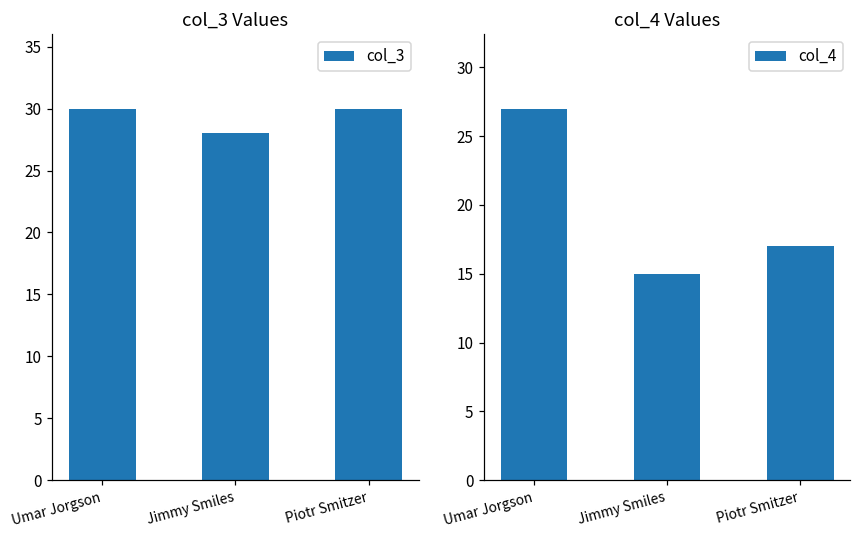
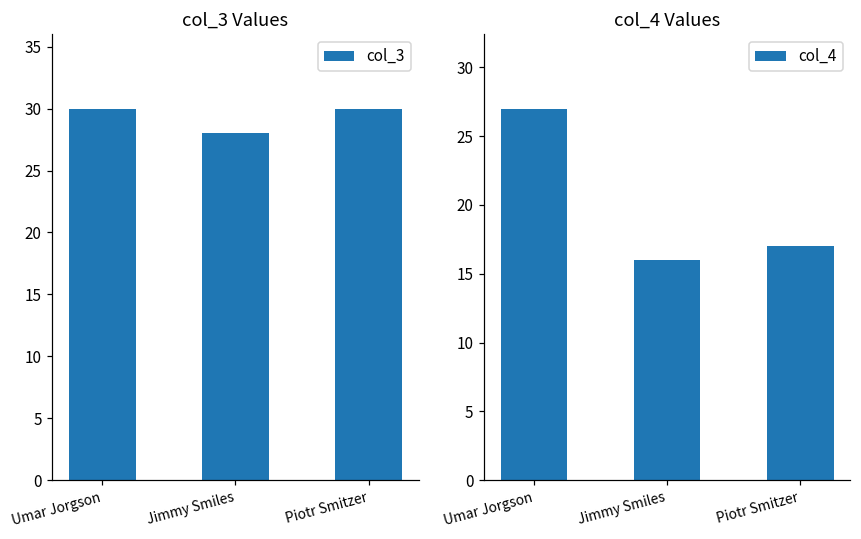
  {
    "col_3 Values": {
      "Umar Jorgson": 30.0,
      "Jimmy Smiles": 28.0,
      "Piotr Smitzer": 30.0
    },
    "col_4 Values": {
      "Umar Jorgson": 27,
-     "Jimmy Smiles": 15,
+     "Jimmy Smiles": 16,
      "Piotr Smitzer": 17
    }
  }
